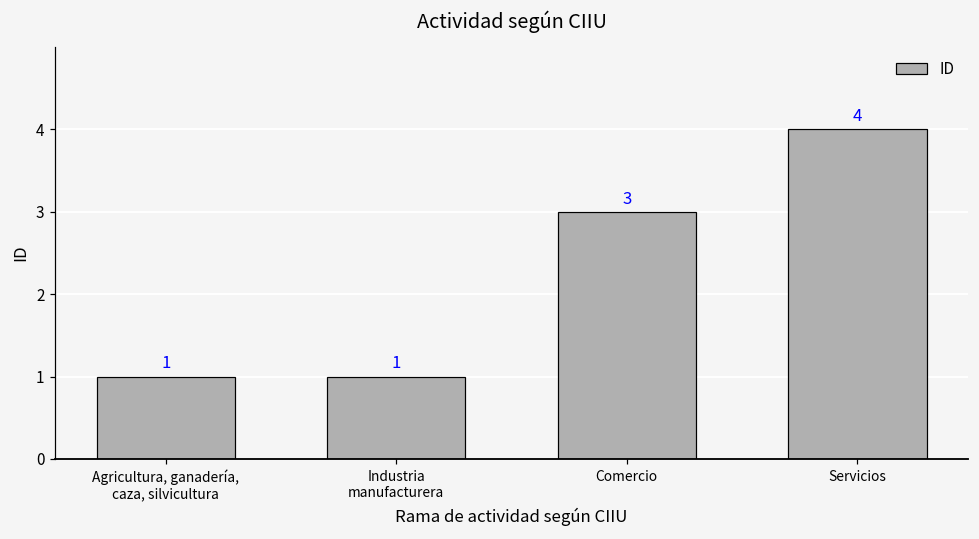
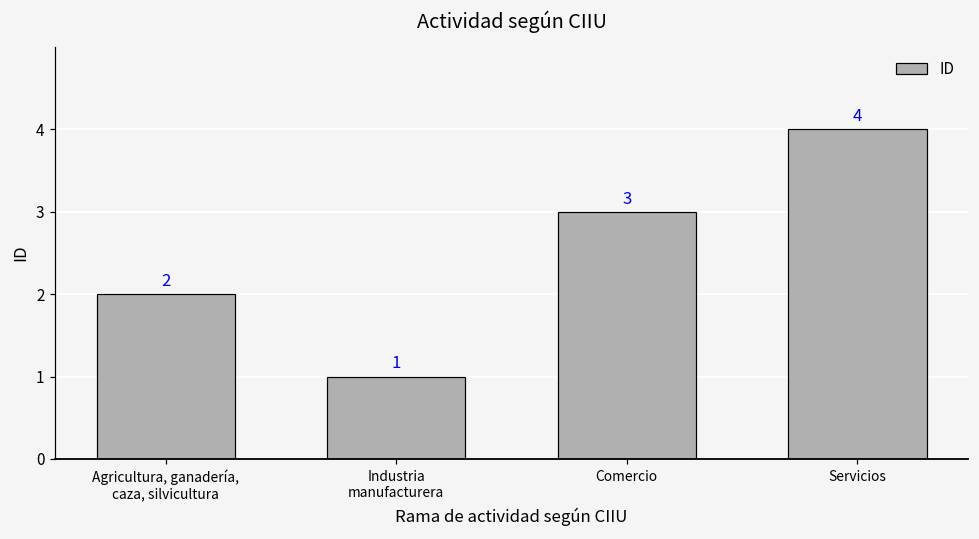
  {
-   "Agricultura, ganadería, caza, silvicultura": 1,
+   "Agricultura, ganadería, caza, silvicultura": 2,
    "Industria manufacturera": 1,
    "Comercio": 3,
    "Servicios": 4
  }
